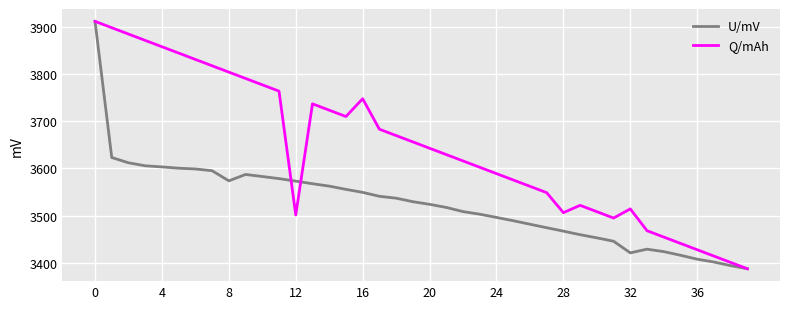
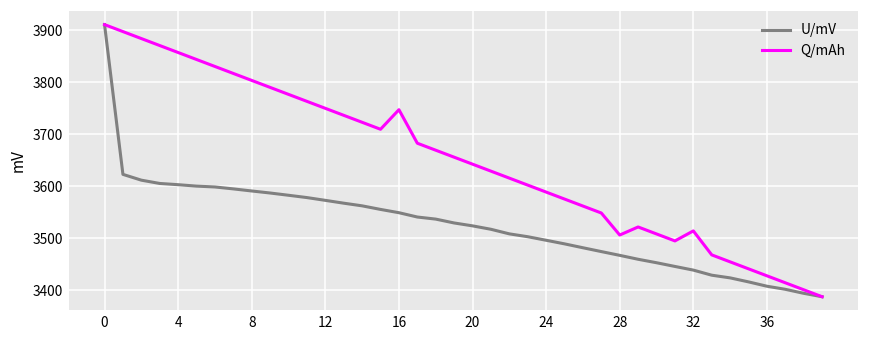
  {
    "U/mV": {
      "4": 3600,
-     "8": 3570,
+     "8": 3590,
      "12": 3570,
      "16": 3550,
      "20": 3520,
      "24": 3500,
      "28": 3470,
-     "32": 3420,
+     "32": 3440,
      "36": 3410
    },
    "Q/mAh": {
      "4": 3860,
      "8": 3800,
-     "12": 3500,
+     "12": 3750,
      "16": 3750,
      "20": 3640,
      "24": 3590,
      "28": 3510,
      "32": 3510,
      "36": 3430
    }
  }
